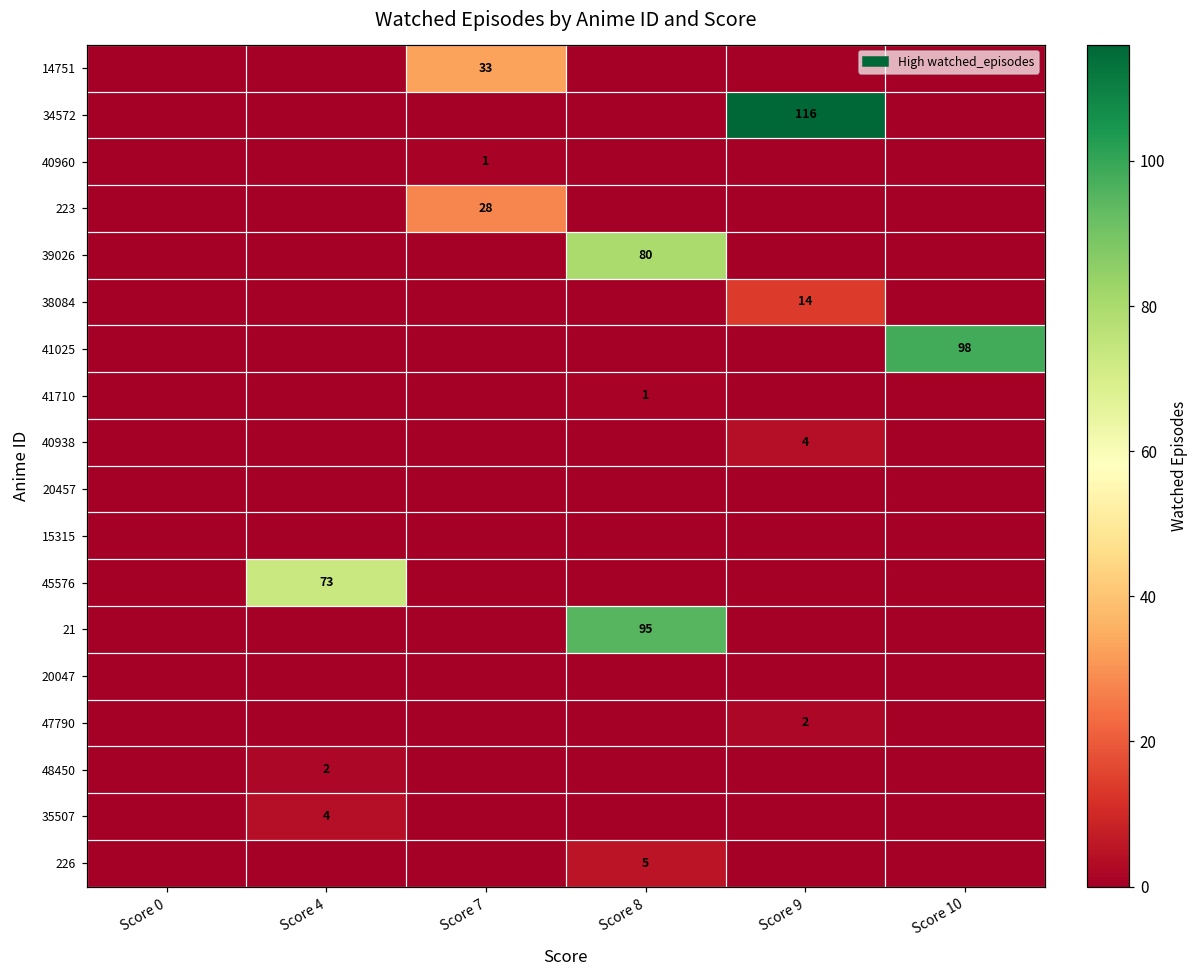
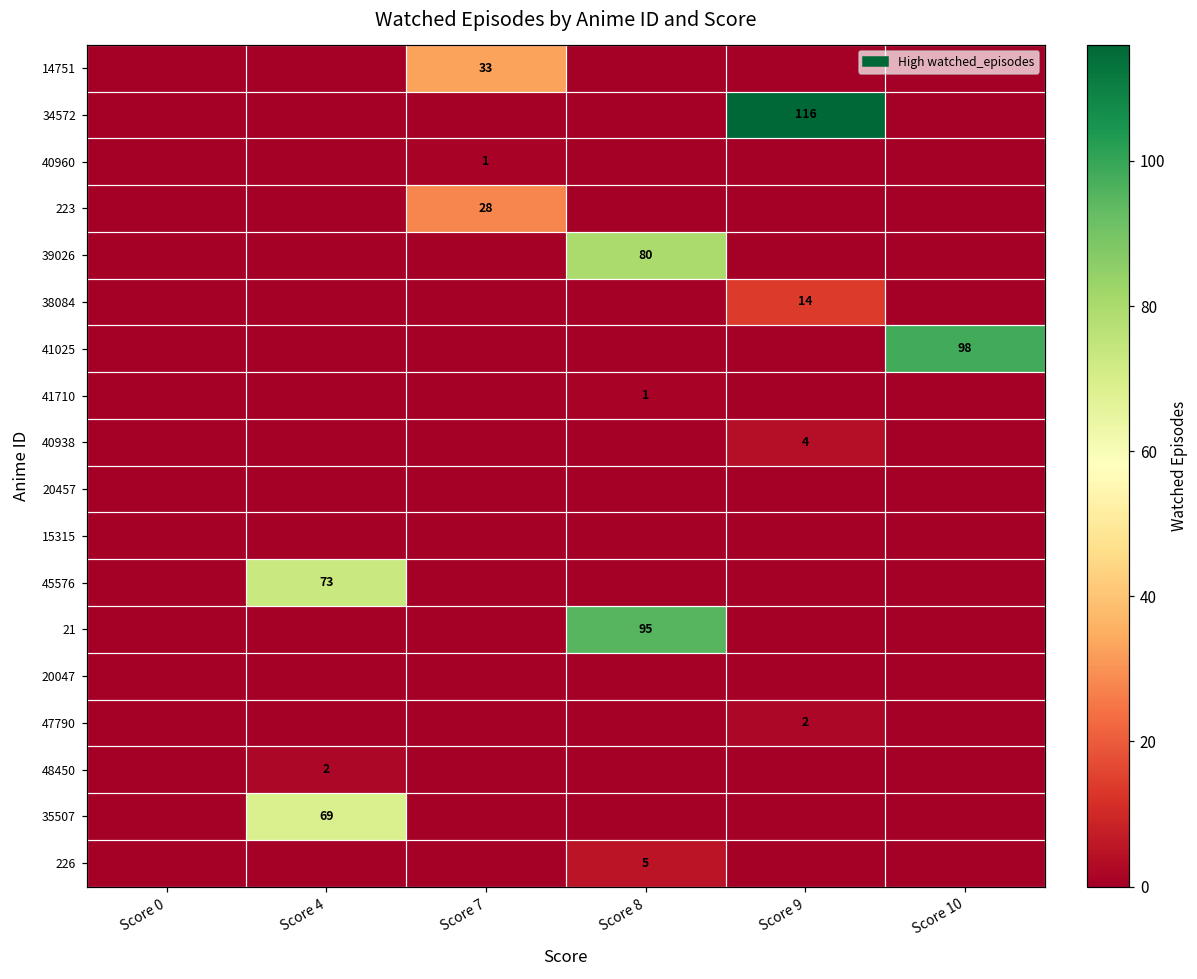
  {
    "14751": {
      "Score 7": 33
    },
    "34572": {
      "Score 9": 116
    },
    "40960": {
      "Score 7": 1
    },
    "223": {
      "Score 7": 28
    },
    "39026": {
      "Score 8": 80
    },
    "38084": {
      "Score 9": 14
    },
    "41025": {
      "Score 10": 98
    },
    "41710": {
      "Score 8": 1
    },
    "40938": {
      "Score 9": 4
    },
    "45576": {
      "Score 4": 73
    },
    "21": {
      "Score 8": 95
    },
    "47790": {
      "Score 9": 2
    },
    "48450": {
      "Score 4": 2
    },
    "35507": {
-     "Score 4": 4
+     "Score 4": 69
    },
    "226": {
      "Score 8": 5
    }
  }
